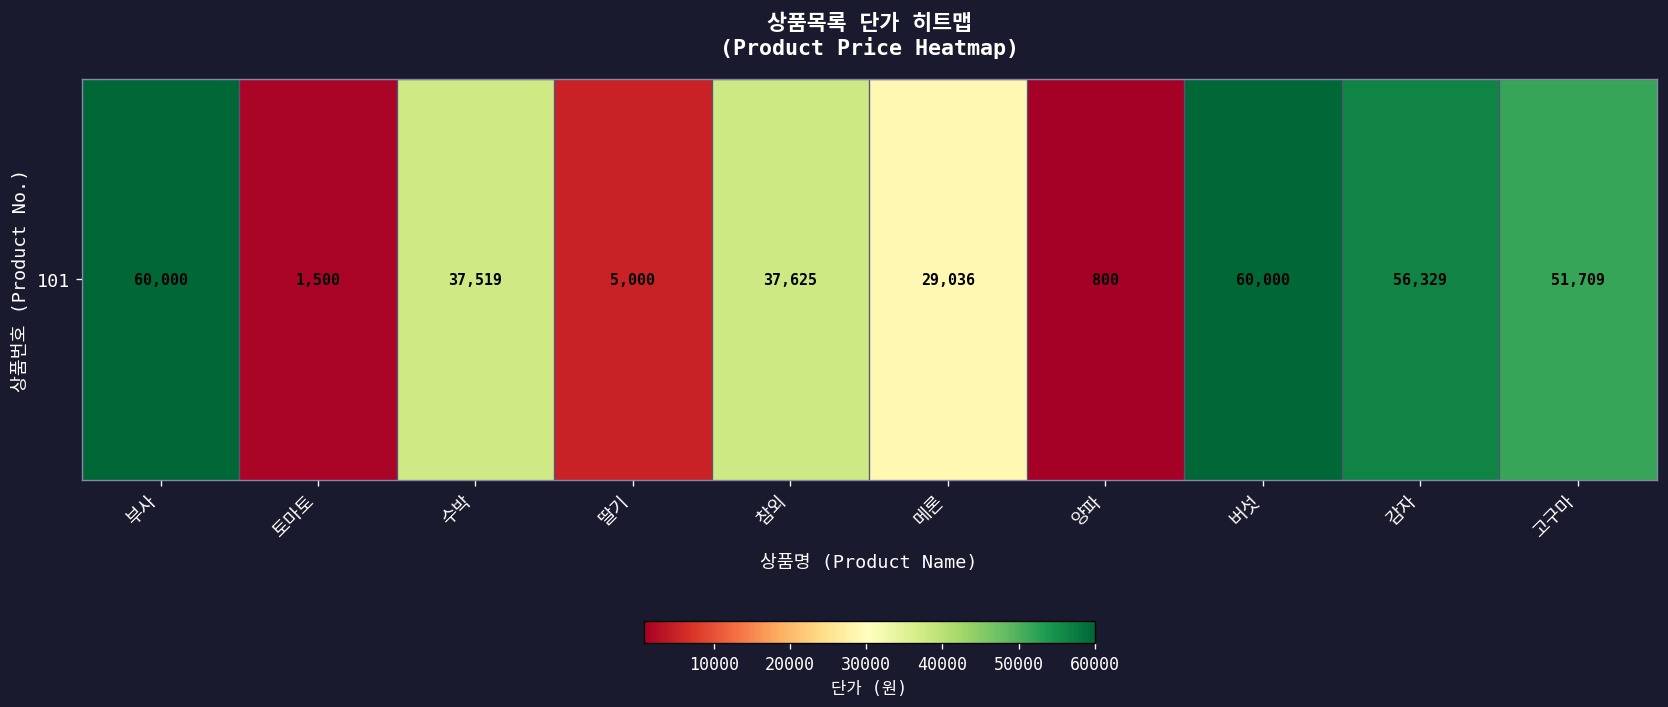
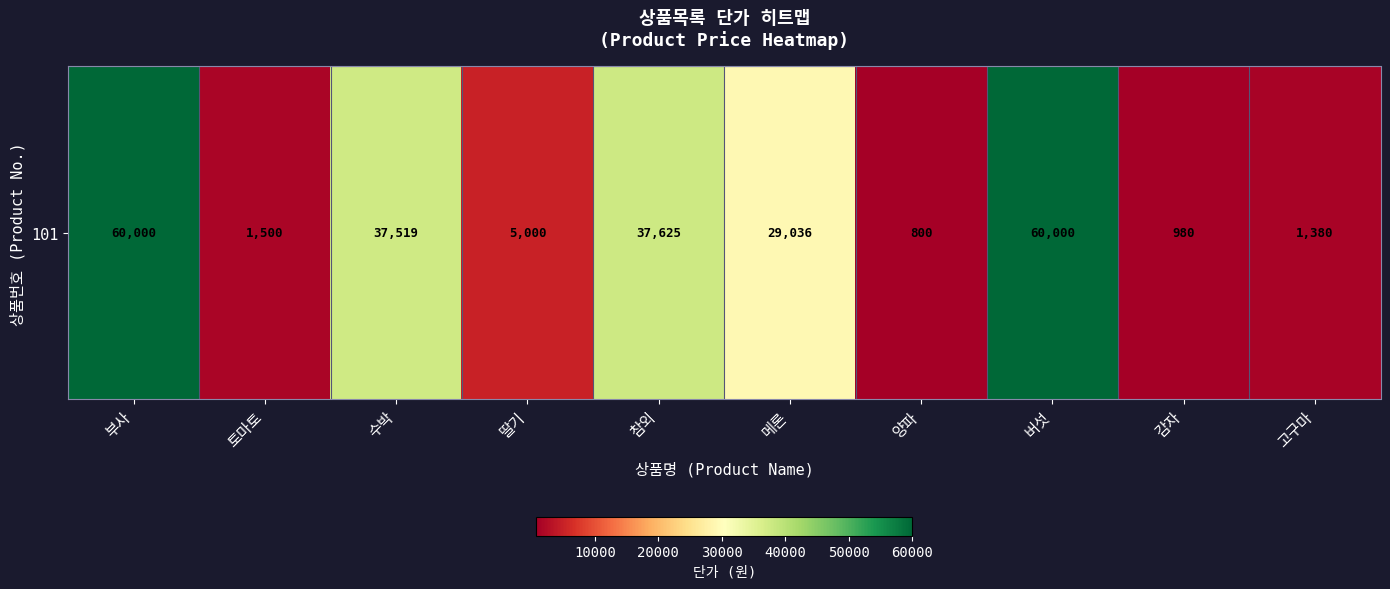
  {
    "101": {
      "부사": "60,000",
      "토마토": "1,500",
      "수박": "37,519",
      "딸기": "5,000",
      "참외": "37,625",
      "메론": "29,036",
      "양파": "800",
      "버섯": "60,000",
-     "감자": "56,329",
-     "고구마": "51,709"
+     "감자": "980",
+     "고구마": "1,380"
    }
  }
